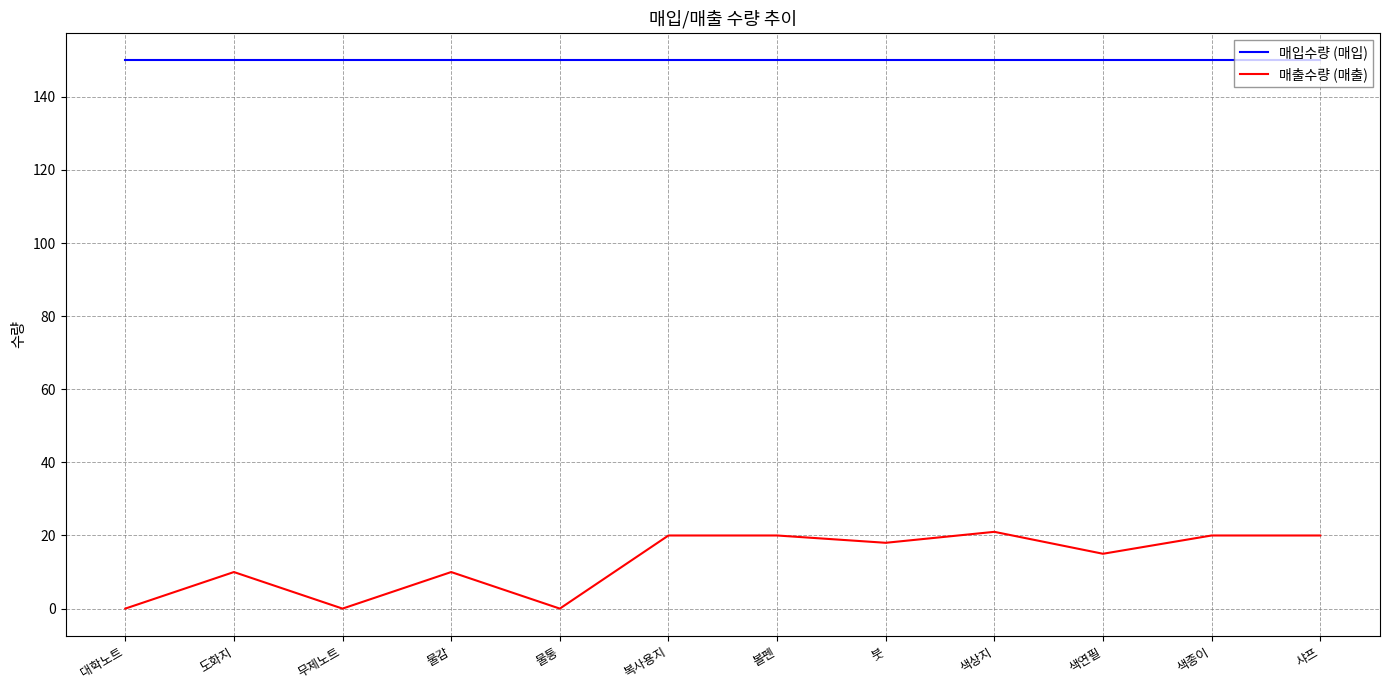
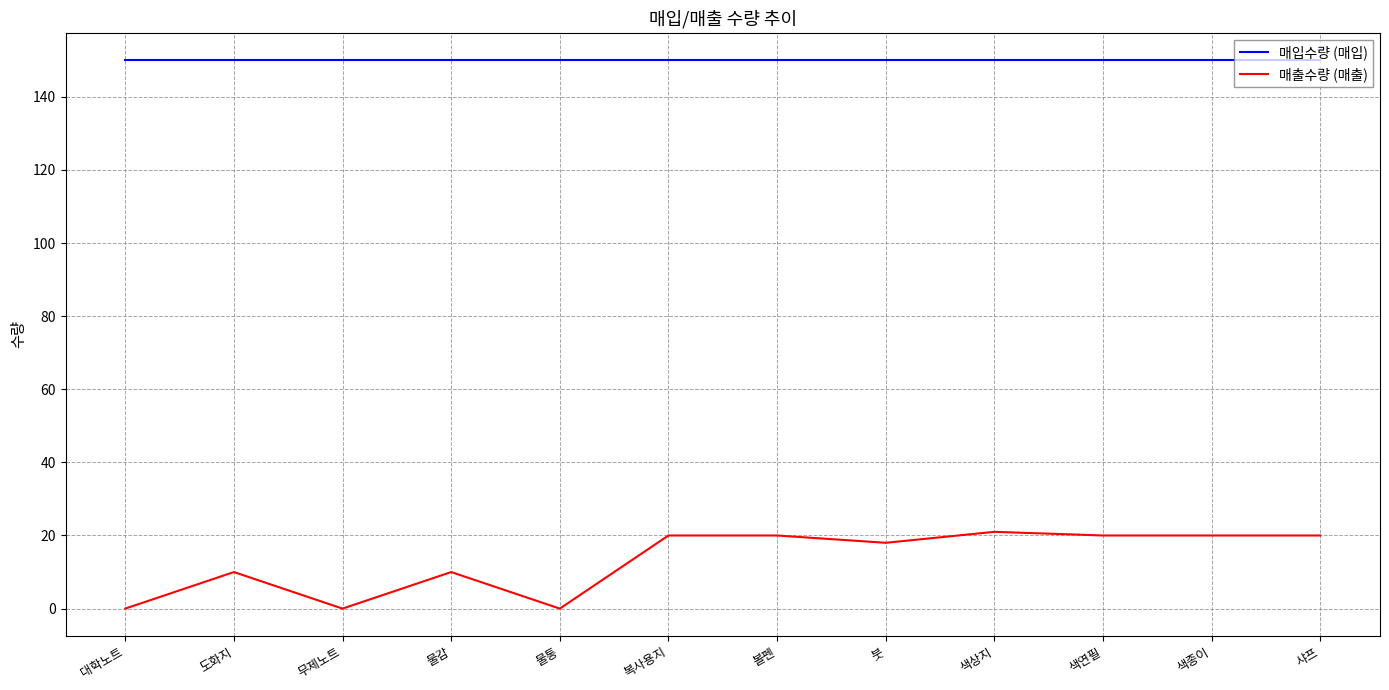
  {
    "매입수량 (매입)": {
      "대학노트": 150,
      "도화지": 150,
      "무제노트": 150,
      "물감": 150,
      "물통": 150,
      "복사용지": 150,
      "볼펜": 150,
      "붓": 150,
      "색상지": 150,
      "색연필": 150,
      "색종이": 150
    },
    "매출수량 (매출)": {
      "대학노트": 0,
      "도화지": 10,
      "무제노트": 0,
      "물감": 10,
      "물통": 0,
      "복사용지": 20,
      "볼펜": 20,
      "붓": 18,
      "색상지": 21,
-     "색연필": 15,
+     "색연필": 20,
      "색종이": 20,
      "샤프": 20
    }
  }
